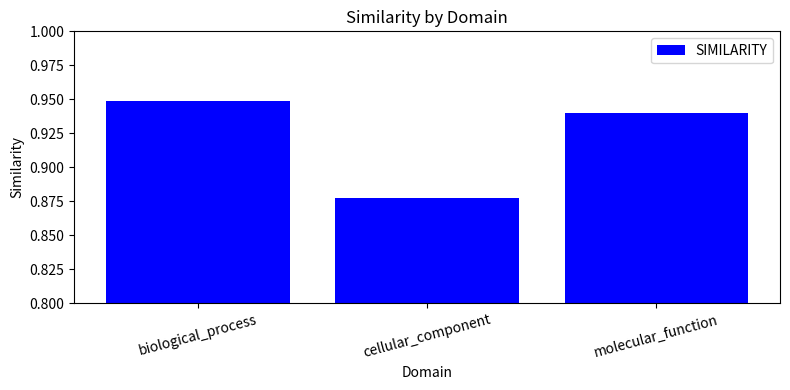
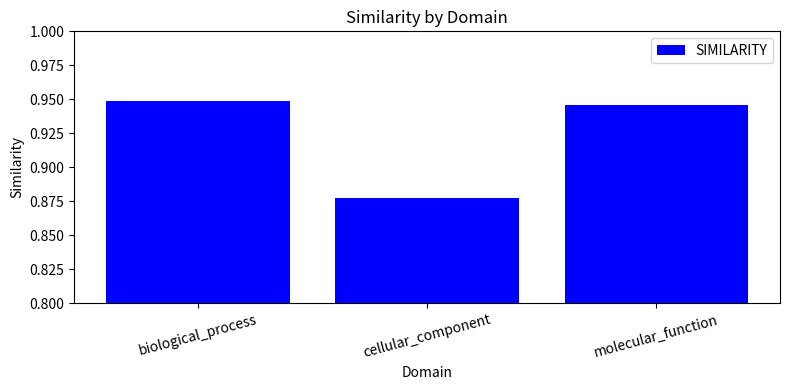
  {
    "biological_process": 0.949,
    "cellular_component": 0.877,
-   "molecular_function": 0.940
+   "molecular_function": 0.946
  }
